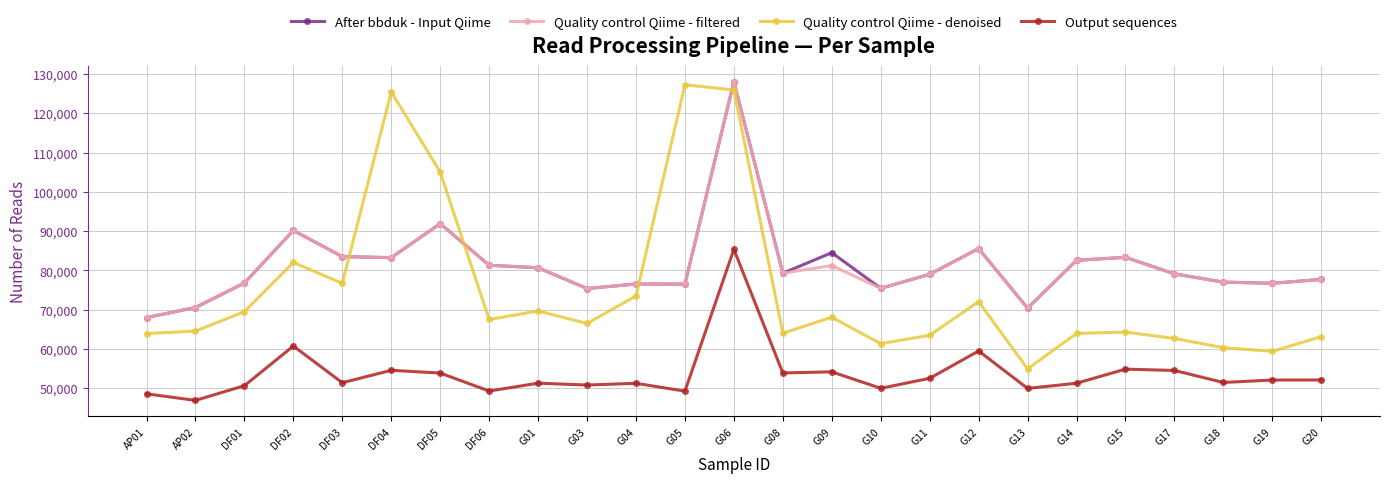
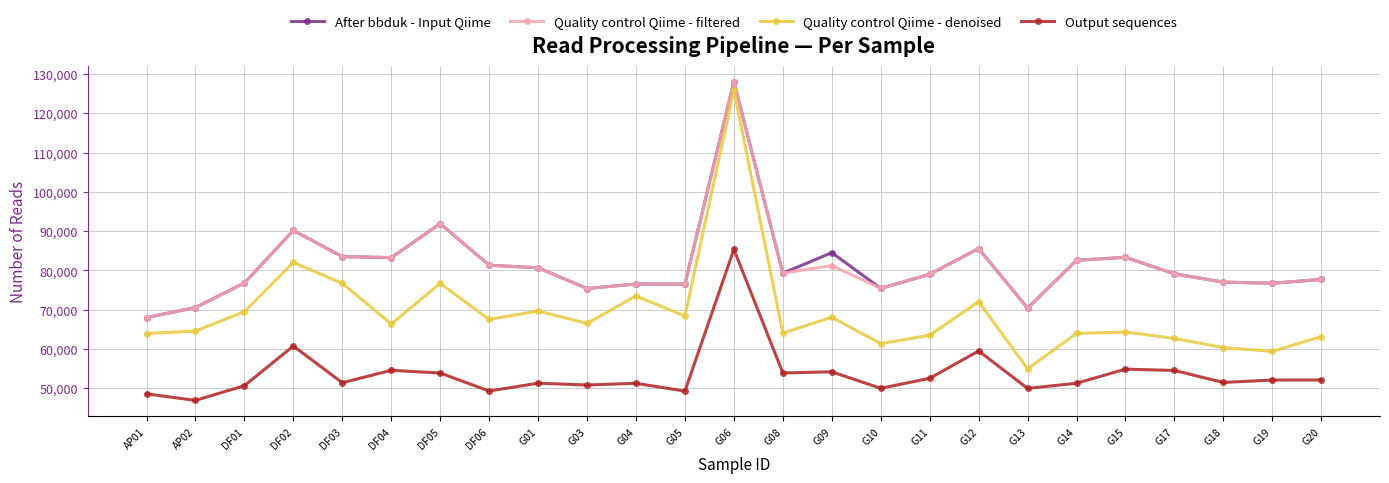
  {
    "After bbduk - Input Qiime": {
      "G09": "84,000"
    },
    "Quality control Qiime - filtered": {
      "G09": "81,000"
    },
    "Quality control Qiime - denoised": {
      "AP01": "64,000",
      "AP02": "65,000",
      "DF01": "69,000",
      "DF02": "82,000",
      "DF03": "77,000",
-     "DF04": "125,000",
-     "DF05": "105,000",
+     "DF04": "66,000",
+     "DF05": "77,000",
      "DF06": "67,000",
      "G01": "70,000",
      "G03": "66,000",
      "G04": "73,000",
-     "G05": "127,000",
+     "G05": "68,000",
      "G06": "126,000",
      "G08": "64,000",
      "G09": "68,000",
      "G10": "61,000",
      "G11": "63,000",
      "G12": "72,000",
      "G13": "55,000",
      "G14": "64,000",
      "G15": "64,000",
      "G17": "63,000",
      "G18": "60,000",
      "G19": "59,000",
      "G20": "63,000"
    },
    "Output sequences": {
      "AP01": "49,000",
      "AP02": "47,000",
      "DF01": "51,000",
      "DF02": "61,000",
      "DF03": "51,000",
      "DF04": "55,000",
      "DF05": "54,000",
      "DF06": "49,000",
      "G01": "51,000",
      "G03": "51,000",
      "G04": "51,000",
      "G05": "49,000",
      "G06": "85,000",
      "G08": "54,000",
      "G09": "54,000",
      "G10": "50,000",
      "G11": "53,000",
      "G12": "59,000",
      "G13": "50,000",
      "G14": "51,000",
      "G15": "55,000",
      "G17": "55,000",
      "G18": "51,000",
      "G19": "52,000",
      "G20": "52,000"
    }
  }
